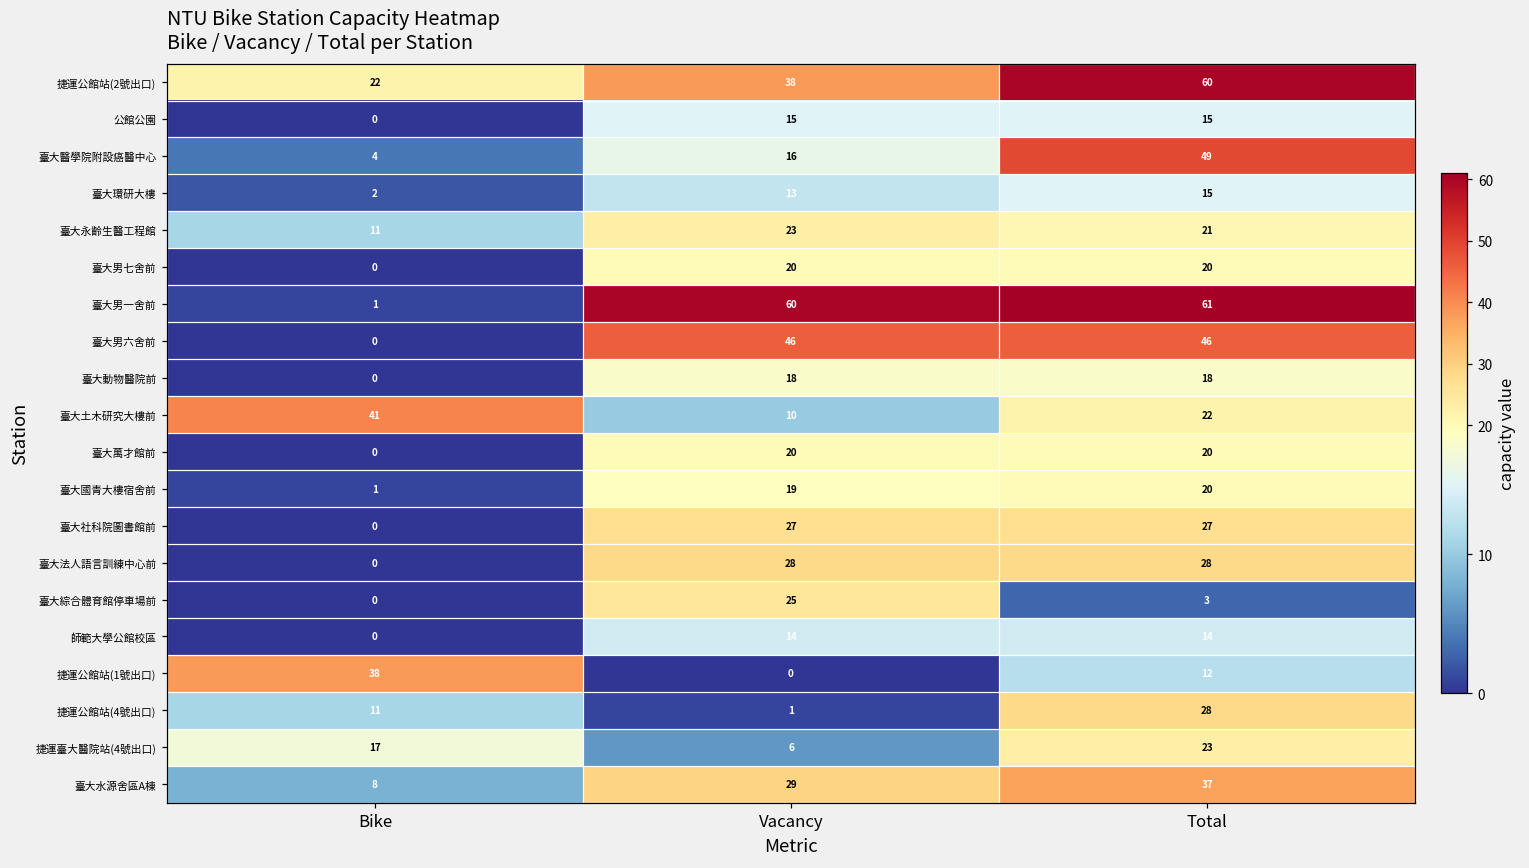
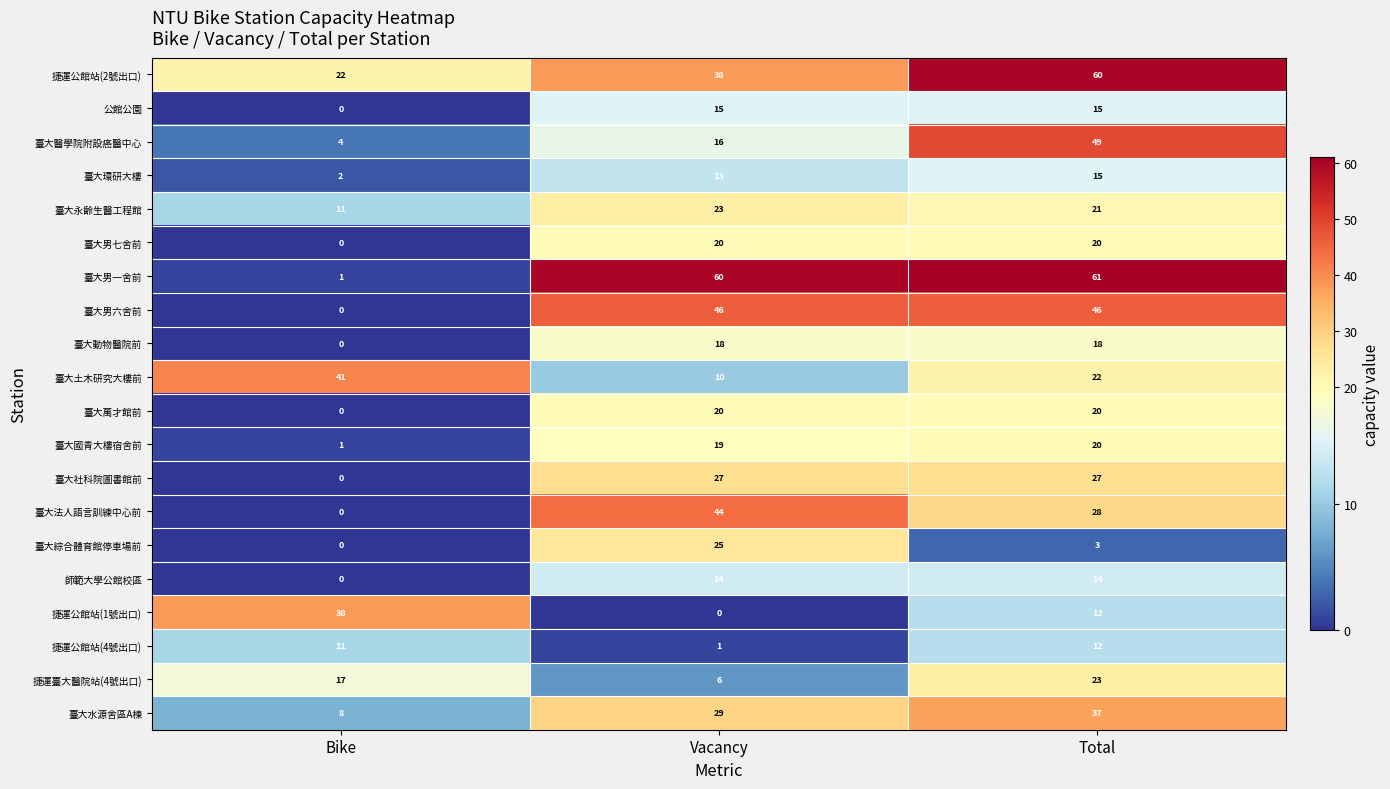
  {
    "捷運公館站(2號出口)": {
      "Bike": 22,
      "Vacancy": 38,
      "Total": 60
    },
    "公館公園": {
      "Bike": 0,
      "Vacancy": 15,
      "Total": 15
    },
    "臺大醫學院附設癌醫中心": {
      "Bike": 4,
      "Vacancy": 16,
      "Total": 49
    },
    "臺大環研大樓": {
      "Bike": 2,
      "Vacancy": 13,
      "Total": 15
    },
    "臺大永齡生醫工程館": {
      "Bike": 11,
      "Vacancy": 23,
      "Total": 21
    },
    "臺大男七舍前": {
      "Bike": 0,
      "Vacancy": 20,
      "Total": 20
    },
    "臺大男一舍前": {
      "Bike": 1,
      "Vacancy": 60,
      "Total": 61
    },
    "臺大男六舍前": {
      "Bike": 0,
      "Vacancy": 46,
      "Total": 46
    },
    "臺大動物醫院前": {
      "Bike": 0,
      "Vacancy": 18,
      "Total": 18
    },
    "臺大土木研究大樓前": {
      "Bike": 41,
      "Vacancy": 10,
      "Total": 22
    },
    "臺大萬才館前": {
      "Bike": 0,
      "Vacancy": 20,
      "Total": 20
    },
    "臺大國青大樓宿舍前": {
      "Bike": 1,
      "Vacancy": 19,
      "Total": 20
    },
    "臺大社科院圖書館前": {
      "Bike": 0,
      "Vacancy": 27,
      "Total": 27
    },
    "臺大法人語言訓練中心前": {
      "Bike": 0,
-     "Vacancy": 28,
+     "Vacancy": 44,
      "Total": 28
    },
    "臺大綜合體育館停車場前": {
      "Bike": 0,
      "Vacancy": 25,
      "Total": 3
    },
    "師範大學公館校區": {
      "Bike": 0
    },
    "捷運公館站(1號出口)": {
      "Bike": 38,
      "Vacancy": 0,
      "Total": 12
    },
    "捷運公館站(4號出口)": {
      "Bike": 11,
      "Vacancy": 1,
-     "Total": 28
+     "Total": 12
    },
    "捷運臺大醫院站(4號出口)": {
      "Bike": 17,
      "Vacancy": 6,
      "Total": 23
    },
    "臺大水源舍區A棟": {
      "Bike": 8,
      "Vacancy": 29,
      "Total": 37
    }
  }
